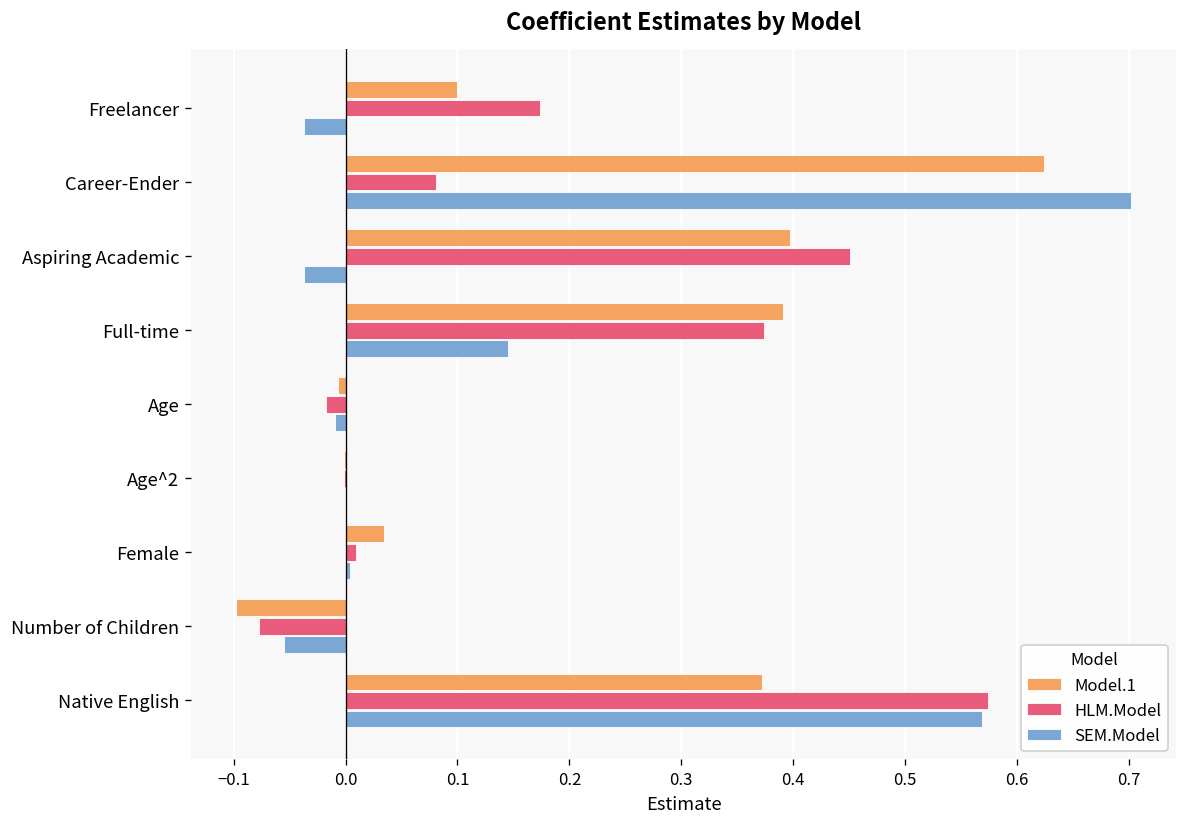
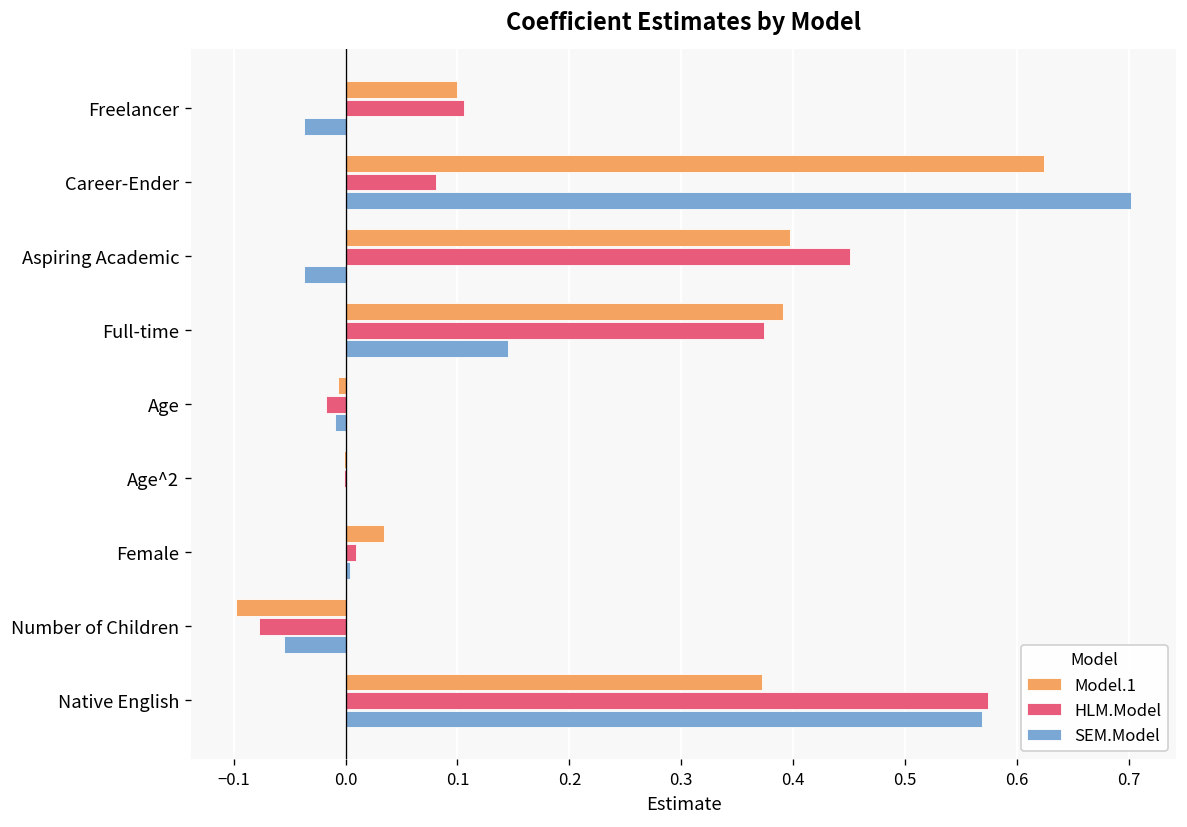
  {
    "Model.1": {
      "Freelancer": 0.10,
      "Career-Ender": 0.62,
      "Aspiring Academic": 0.40,
      "Full-time": 0.39,
      "Age": -0.01,
      "Female": 0.03,
      "Number of Children": -0.10,
      "Native English": 0.37
    },
    "HLM.Model": {
-     "Freelancer": 0.17,
+     "Freelancer": 0.11,
      "Career-Ender": 0.08,
      "Aspiring Academic": 0.45,
      "Full-time": 0.37,
      "Age": -0.02,
      "Female": 0.01,
      "Number of Children": -0.08,
      "Native English": 0.57
    },
    "SEM.Model": {
      "Freelancer": -0.04,
      "Career-Ender": 0.70,
      "Aspiring Academic": -0.04,
      "Full-time": 0.15,
      "Age": -0.01,
      "Age^2": 0.00,
      "Female": 0.00,
      "Number of Children": -0.06,
      "Native English": 0.57
    }
  }
